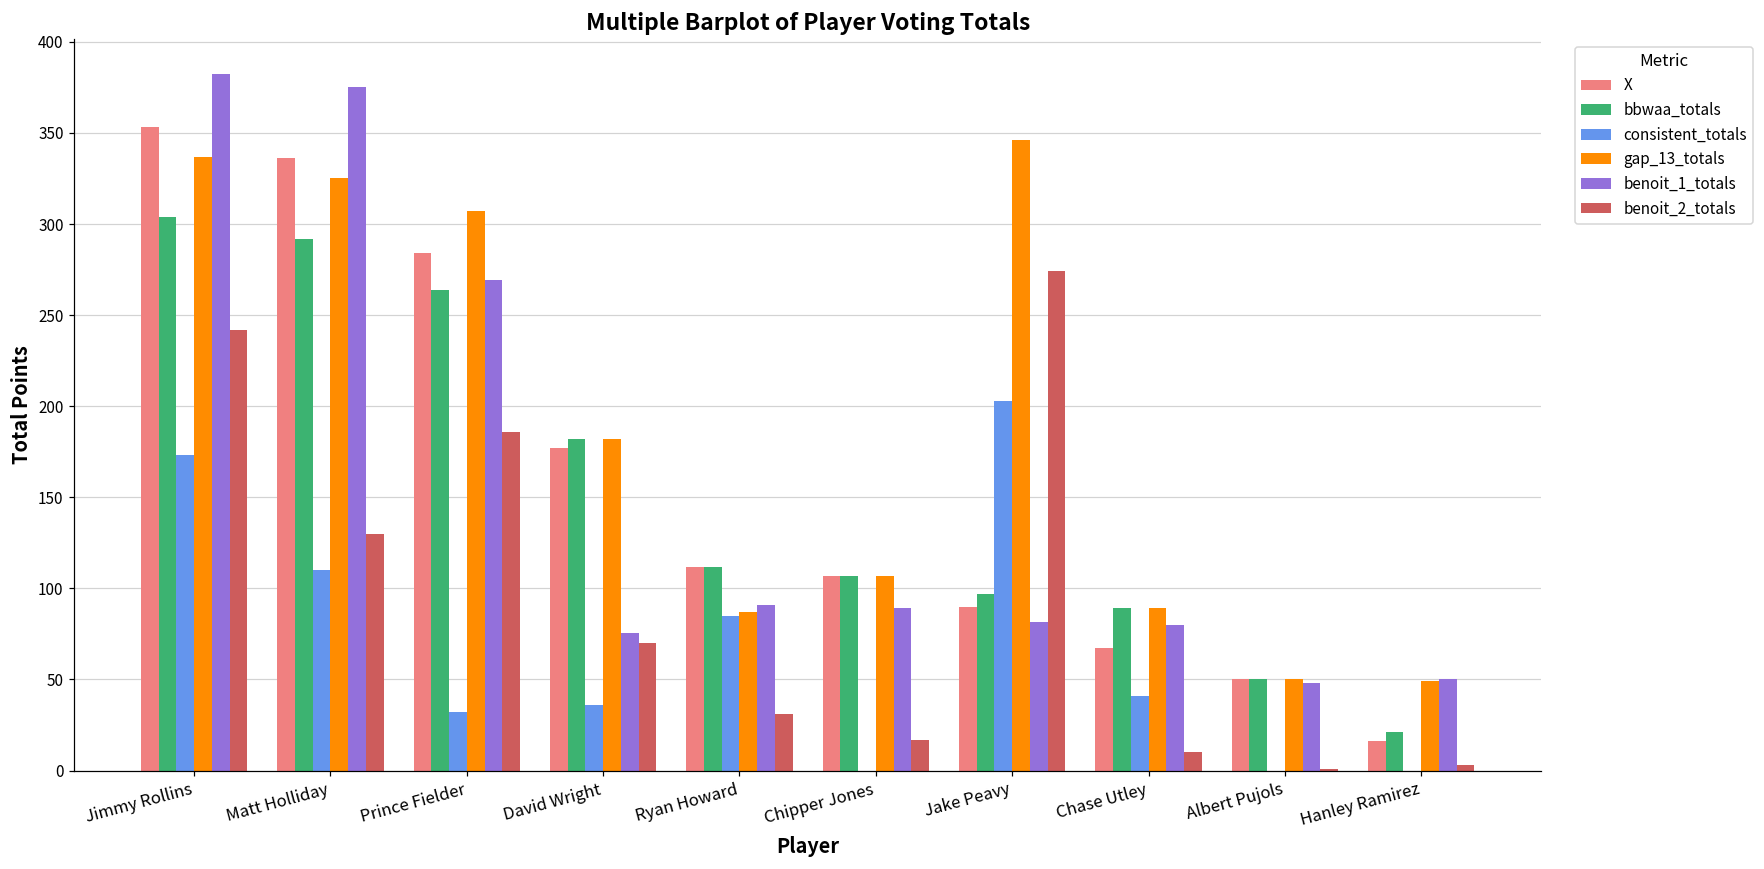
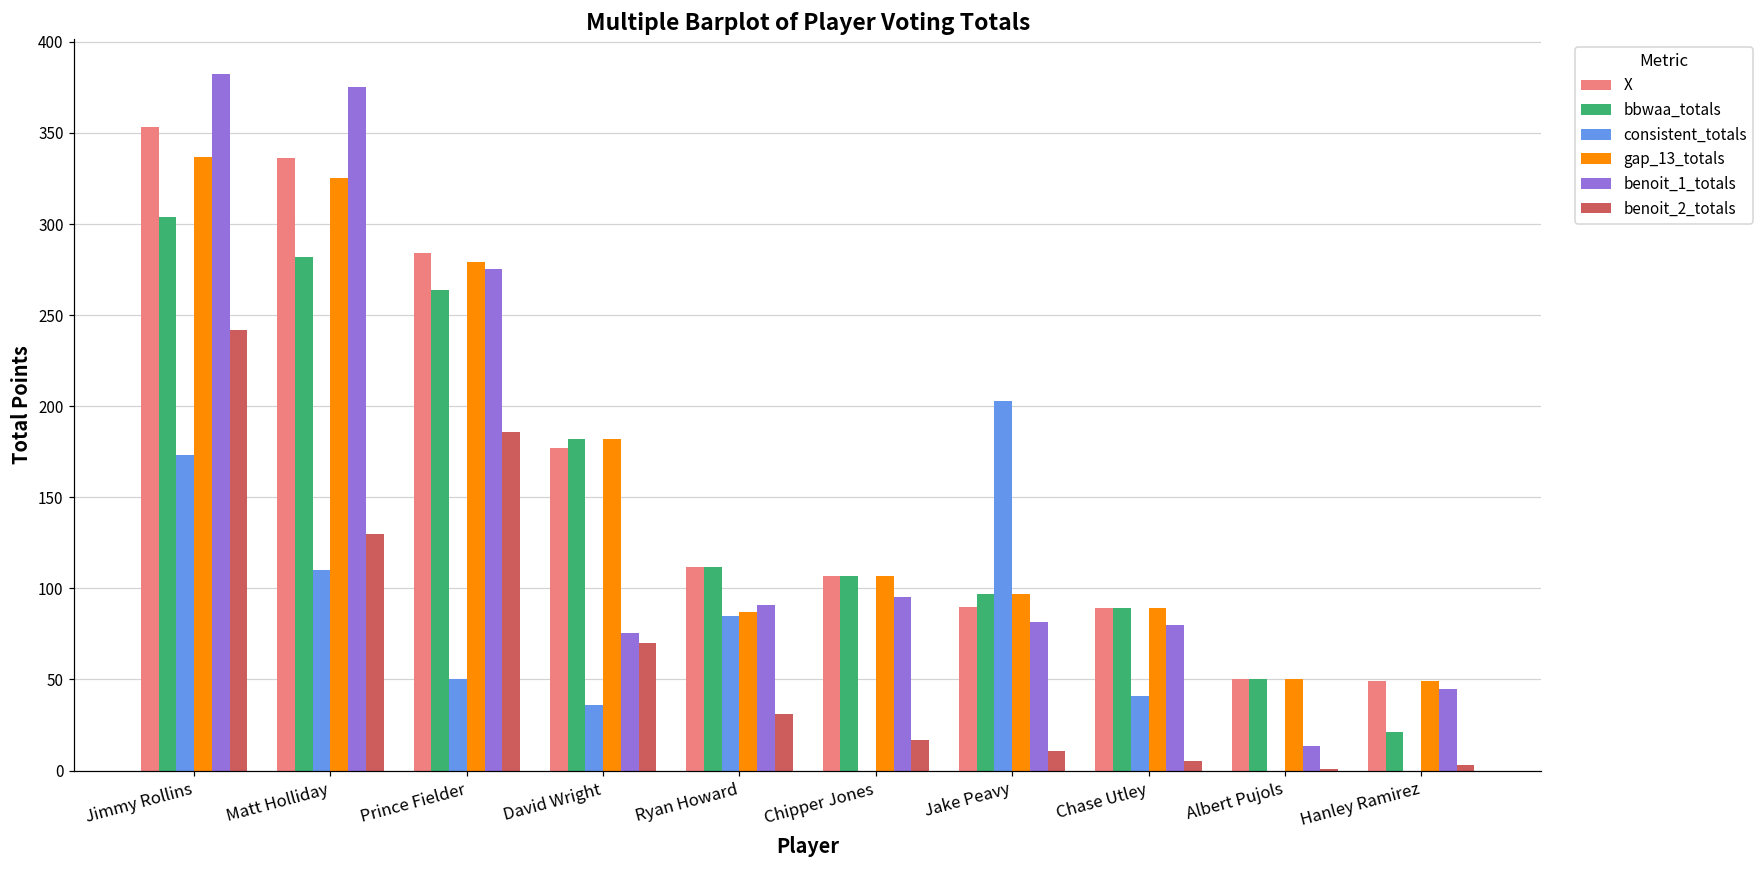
  {
    "X": {
      "Jimmy Rollins": 353,
      "Matt Holliday": 336,
      "Prince Fielder": 284,
      "David Wright": 177,
      "Ryan Howard": 112,
      "Chipper Jones": 107,
      "Jake Peavy": 90,
-     "Chase Utley": 67,
+     "Chase Utley": 89,
      "Albert Pujols": 50,
-     "Hanley Ramirez": 16
+     "Hanley Ramirez": 49
    },
    "bbwaa_totals": {
      "Jimmy Rollins": 304,
-     "Matt Holliday": 292,
+     "Matt Holliday": 282,
      "Prince Fielder": 264,
      "David Wright": 182,
      "Ryan Howard": 112,
      "Chipper Jones": 107,
      "Jake Peavy": 97,
      "Chase Utley": 89,
      "Albert Pujols": 50,
      "Hanley Ramirez": 21
    },
    "consistent_totals": {
      "Jimmy Rollins": 173,
      "Matt Holliday": 110,
-     "Prince Fielder": 32,
+     "Prince Fielder": 50,
      "David Wright": 36,
      "Ryan Howard": 85,
      "Chipper Jones": 0,
      "Jake Peavy": 203,
      "Chase Utley": 41,
      "Albert Pujols": 0,
      "Hanley Ramirez": 0
    },
    "gap_13_totals": {
      "Jimmy Rollins": 337,
      "Matt Holliday": 325,
-     "Prince Fielder": 307,
+     "Prince Fielder": 279,
      "David Wright": 182,
      "Ryan Howard": 87,
      "Chipper Jones": 107,
-     "Jake Peavy": 346,
+     "Jake Peavy": 97,
      "Chase Utley": 89,
      "Albert Pujols": 50,
      "Hanley Ramirez": 49
    },
    "benoit_1_totals": {
      "Jimmy Rollins": 383,
      "Matt Holliday": 375,
-     "Prince Fielder": 270,
+     "Prince Fielder": 275,
      "David Wright": 76,
      "Ryan Howard": 91,
-     "Chipper Jones": 89,
+     "Chipper Jones": 95,
      "Jake Peavy": 82,
      "Chase Utley": 80,
-     "Albert Pujols": 48,
-     "Hanley Ramirez": 50
+     "Albert Pujols": 14,
+     "Hanley Ramirez": 45
    },
    "benoit_2_totals": {
      "Jimmy Rollins": 242,
      "Matt Holliday": 130,
      "Prince Fielder": 186,
      "David Wright": 70,
      "Ryan Howard": 31,
      "Chipper Jones": 17,
-     "Jake Peavy": 274,
-     "Chase Utley": 10,
+     "Jake Peavy": 11,
+     "Chase Utley": 5,
      "Hanley Ramirez": 3
    }
  }
